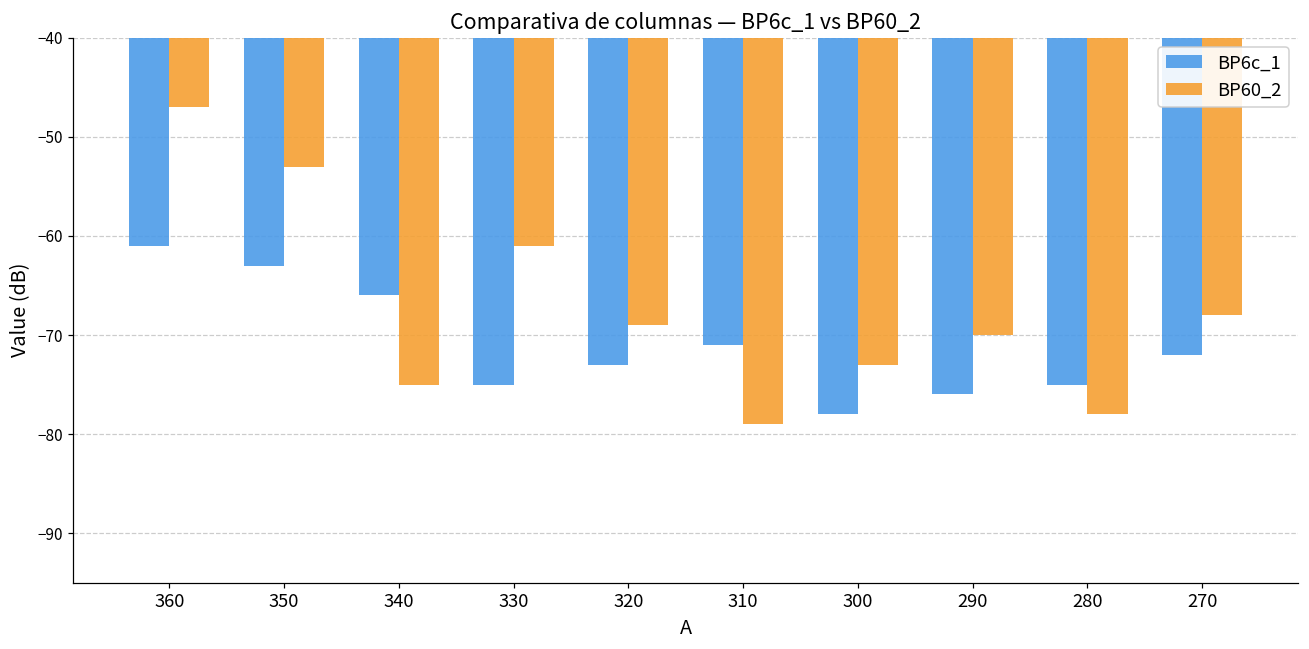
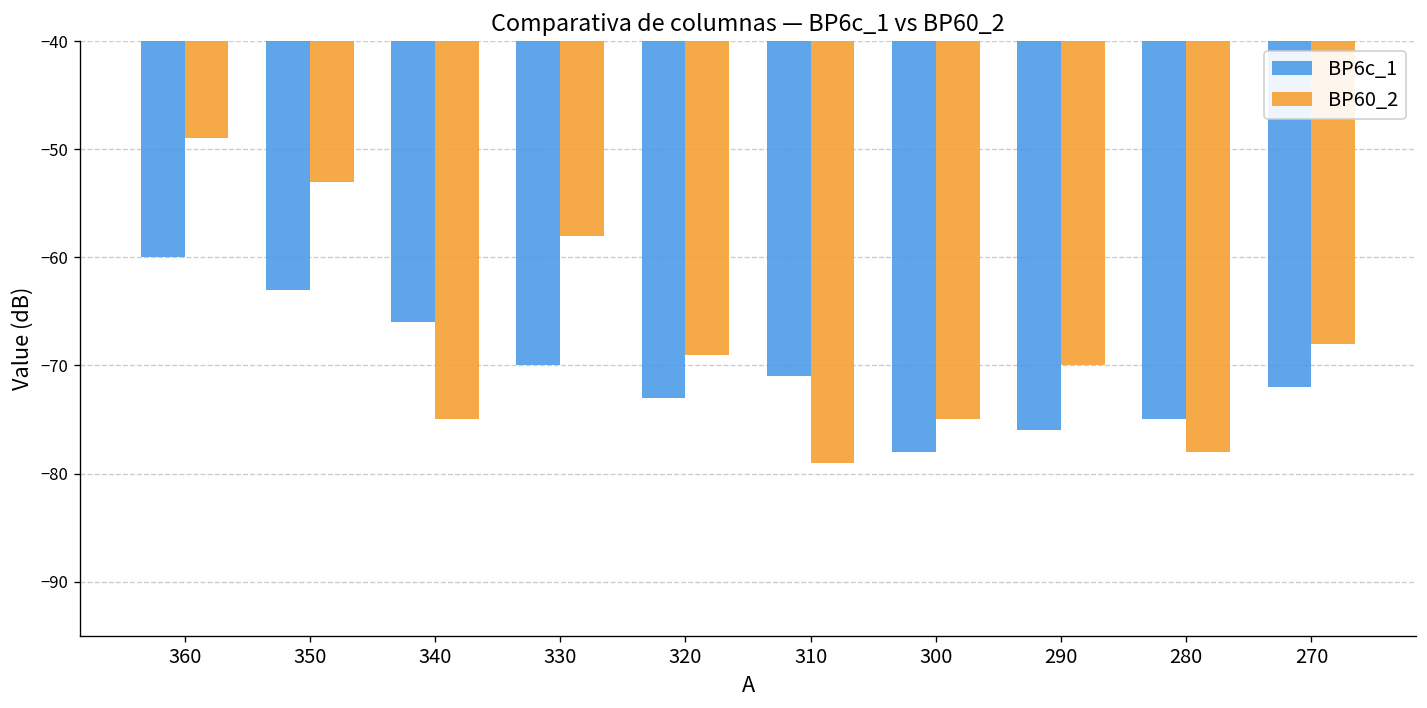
  {
    "BP6c_1": {
-     "360": -61,
+     "360": -60,
      "350": -63,
      "340": -66,
-     "330": -75,
+     "330": -70,
      "320": -73,
      "310": -71,
      "300": -78,
      "290": -76,
      "280": -75,
      "270": -72
    },
    "BP60_2": {
-     "360": -47,
+     "360": -49,
      "350": -53,
      "340": -75,
-     "330": -61,
+     "330": -58,
      "320": -69,
      "310": -79,
-     "300": -73,
+     "300": -75,
      "290": -70,
      "280": -78,
      "270": -68
    }
  }
